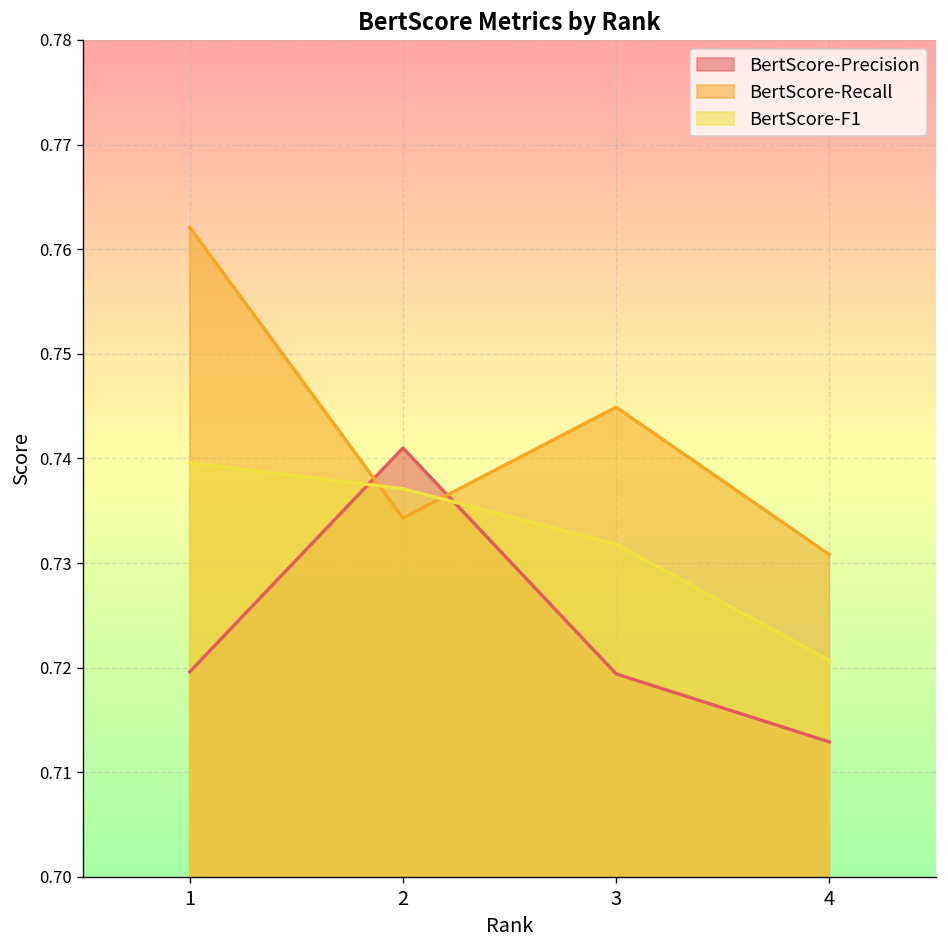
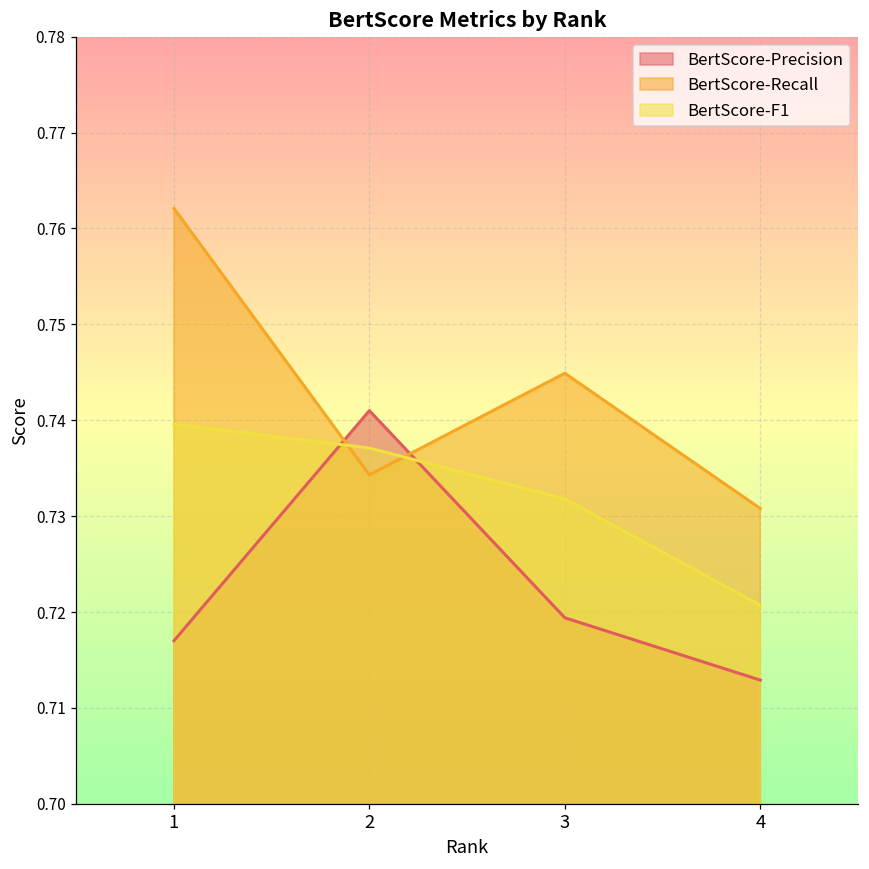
  {
    "BertScore-Precision": {
-     "1": 0.720,
+     "1": 0.717,
      "2": 0.741,
      "3": 0.719,
      "4": 0.713
    }
  }
